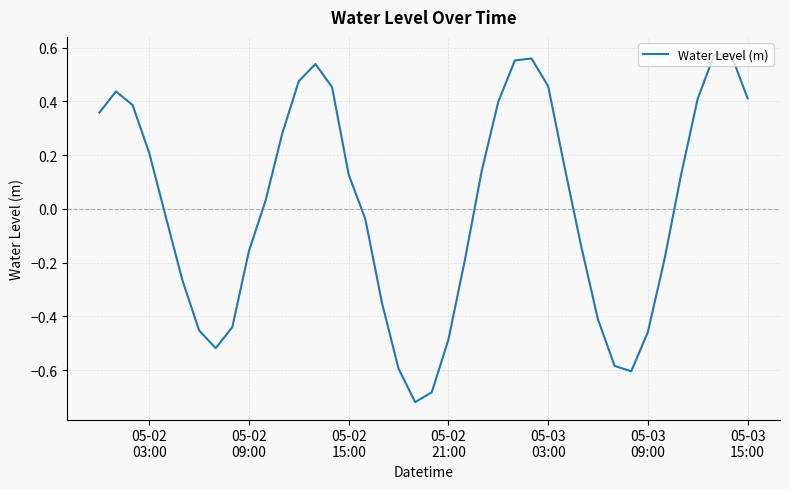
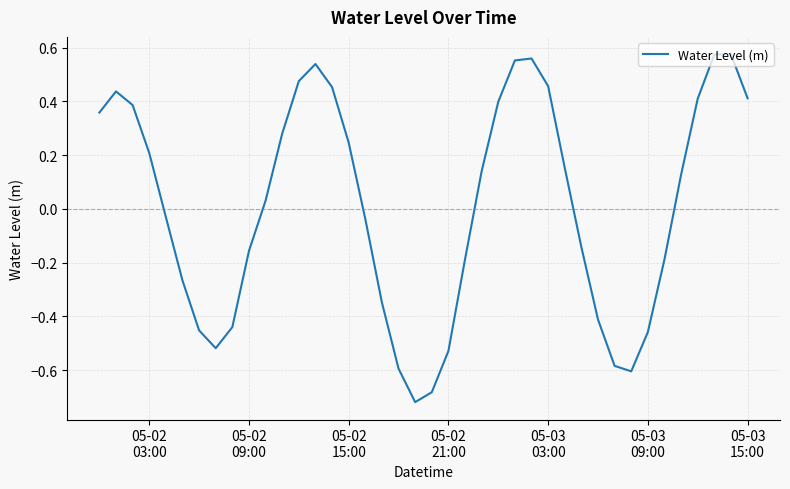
  {
    "05-02 03:00": 0.21,
    "05-02 09:00": -0.16,
-   "05-02 15:00": 0.13,
-   "05-02 21:00": -0.49,
+   "05-02 15:00": 0.25,
+   "05-02 21:00": -0.53,
    "05-03 03:00": 0.46,
    "05-03 09:00": -0.46,
    "05-03 15:00": 0.41
  }
